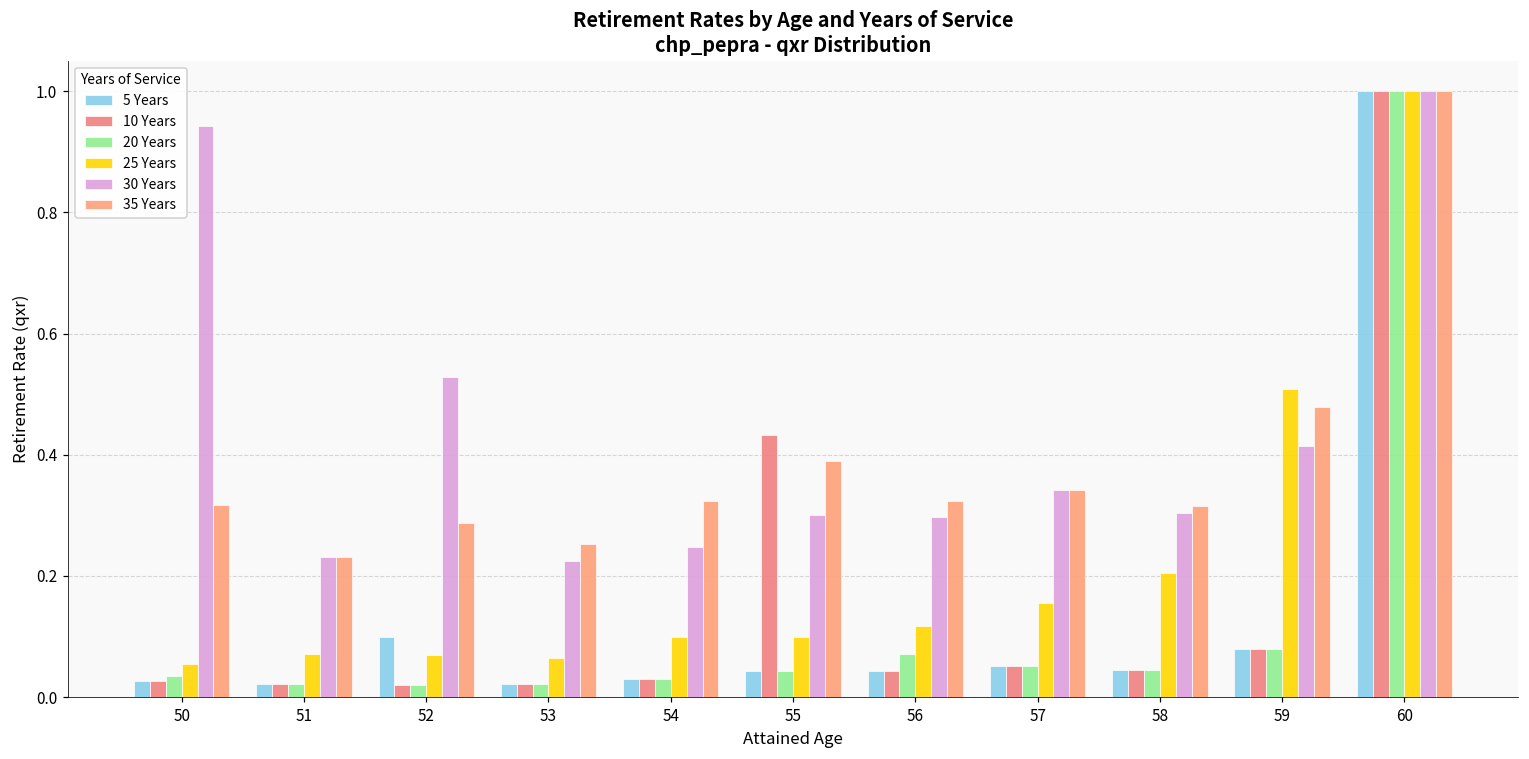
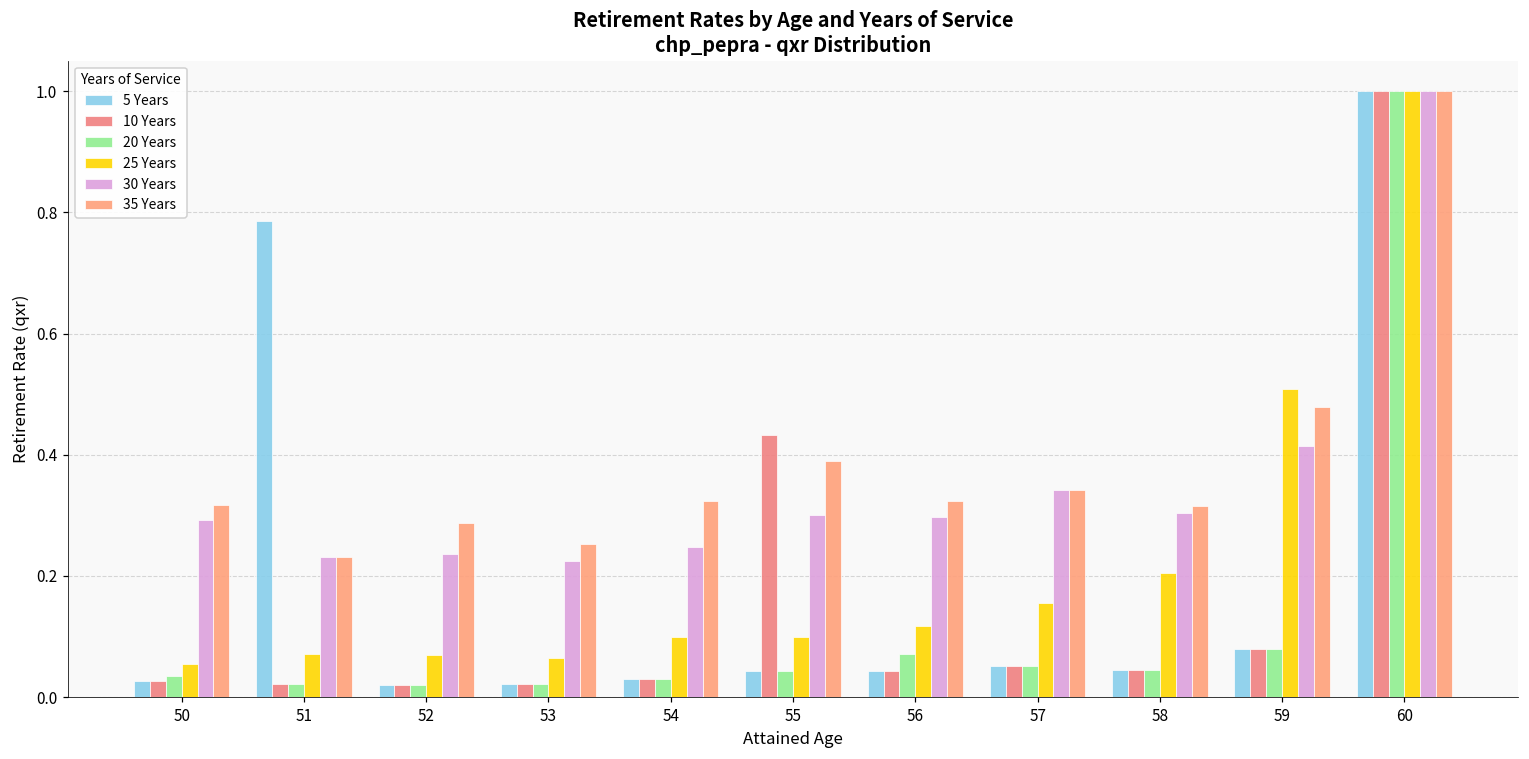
  {
    "5 Years": {
      "50": 0.03,
-     "51": 0.02,
-     "52": 0.10,
+     "51": 0.79,
+     "52": 0.02,
      "53": 0.02,
      "54": 0.03,
      "55": 0.04,
      "56": 0.04,
      "57": 0.05,
      "58": 0.04,
      "59": 0.08,
      "60": 1.00
    },
    "20 Years": {
      "50": 0.03,
      "51": 0.02,
      "52": 0.02,
      "53": 0.02,
      "54": 0.03,
      "55": 0.04,
      "56": 0.07,
      "57": 0.05,
      "58": 0.04,
      "59": 0.08,
      "60": 1.00
    },
    "25 Years": {
      "50": 0.05,
      "51": 0.07,
      "52": 0.07,
      "53": 0.06,
      "54": 0.10,
      "55": 0.10,
      "56": 0.12,
      "57": 0.16,
      "58": 0.21,
      "59": 0.51,
      "60": 1.00
    },
    "30 Years": {
-     "50": 0.94,
+     "50": 0.29,
      "51": 0.23,
-     "52": 0.53,
+     "52": 0.24,
      "53": 0.22,
      "54": 0.25,
      "55": 0.30,
      "56": 0.30,
      "57": 0.34,
      "58": 0.30,
      "59": 0.41,
      "60": 1.00
    }
  }
